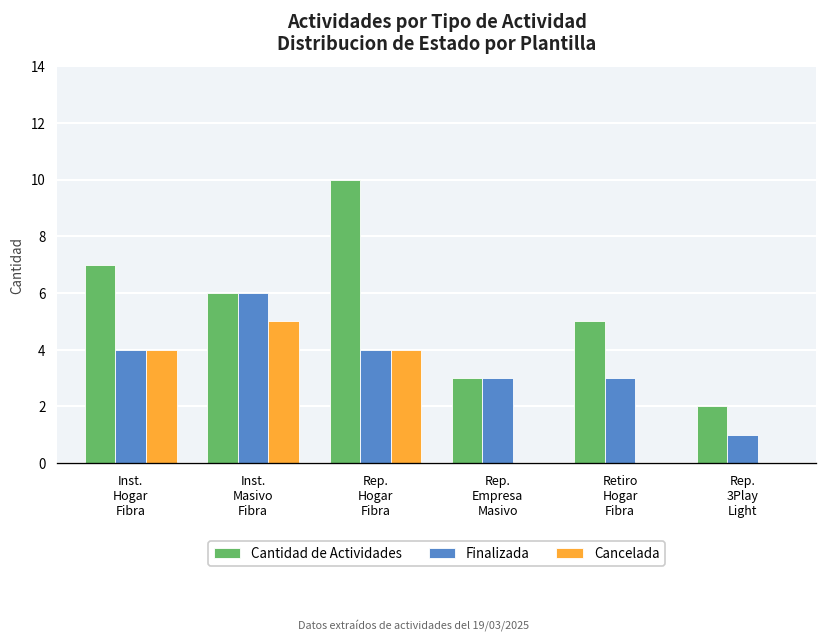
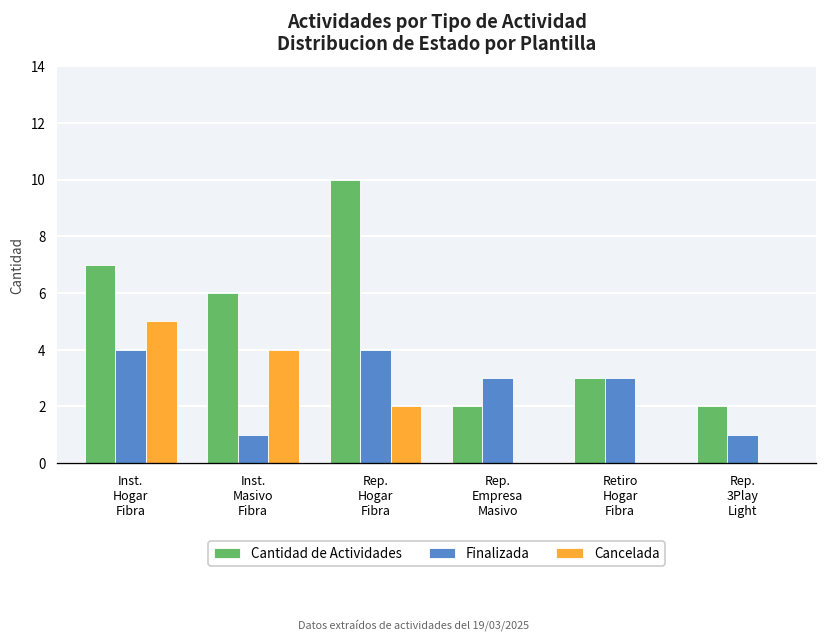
  {
    "Cantidad de Actividades": {
      "Inst. Hogar Fibra": 7,
      "Inst. Masivo Fibra": 6,
      "Rep. Hogar Fibra": 10,
-     "Rep. Empresa Masivo": 3,
-     "Retiro Hogar Fibra": 5,
+     "Rep. Empresa Masivo": 2,
+     "Retiro Hogar Fibra": 3,
      "Rep. 3Play Light": 2
    },
    "Finalizada": {
      "Inst. Hogar Fibra": 4,
-     "Inst. Masivo Fibra": 6,
+     "Inst. Masivo Fibra": 1,
      "Rep. Hogar Fibra": 4,
      "Rep. Empresa Masivo": 3,
      "Retiro Hogar Fibra": 3,
      "Rep. 3Play Light": 1
    },
    "Cancelada": {
-     "Inst. Hogar Fibra": 4,
-     "Inst. Masivo Fibra": 5,
-     "Rep. Hogar Fibra": 4,
+     "Inst. Hogar Fibra": 5,
+     "Inst. Masivo Fibra": 4,
+     "Rep. Hogar Fibra": 2,
      "Rep. Empresa Masivo": 0,
      "Retiro Hogar Fibra": 0,
      "Rep. 3Play Light": 0
    }
  }
